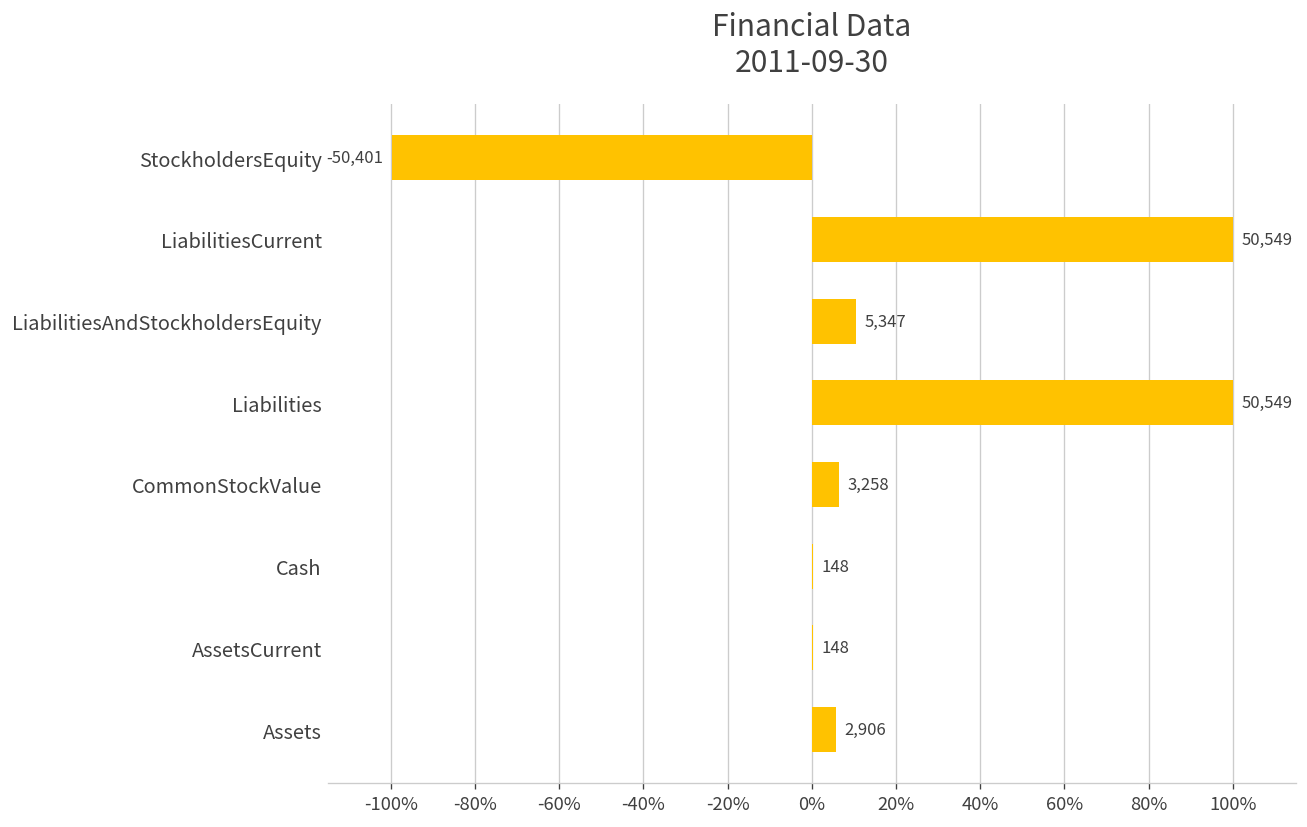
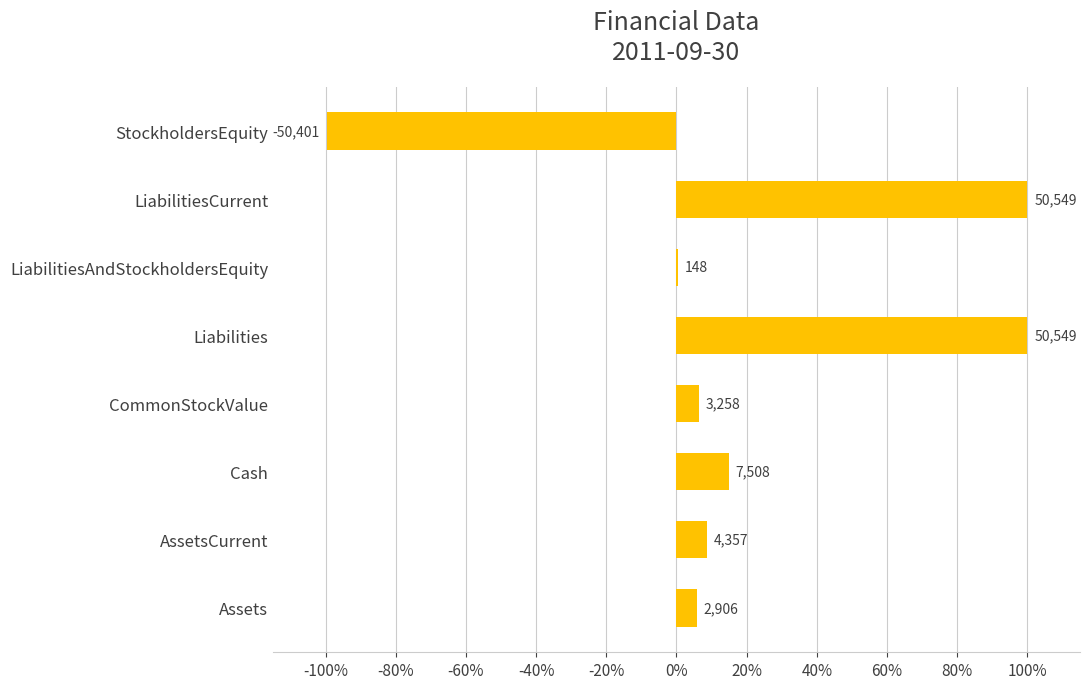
  {
-   "LiabilitiesAndStockholdersEquity": "5,347",
-   "Cash": "148",
-   "AssetsCurrent": "148"
+   "LiabilitiesAndStockholdersEquity": "148",
+   "Cash": "7,508",
+   "AssetsCurrent": "4,357"
  }
